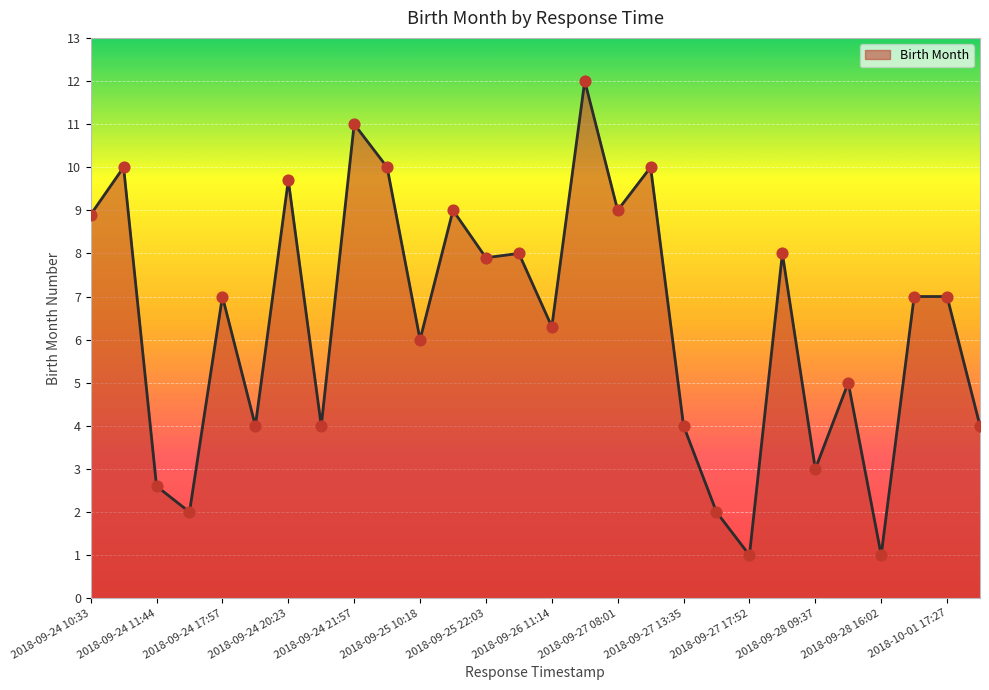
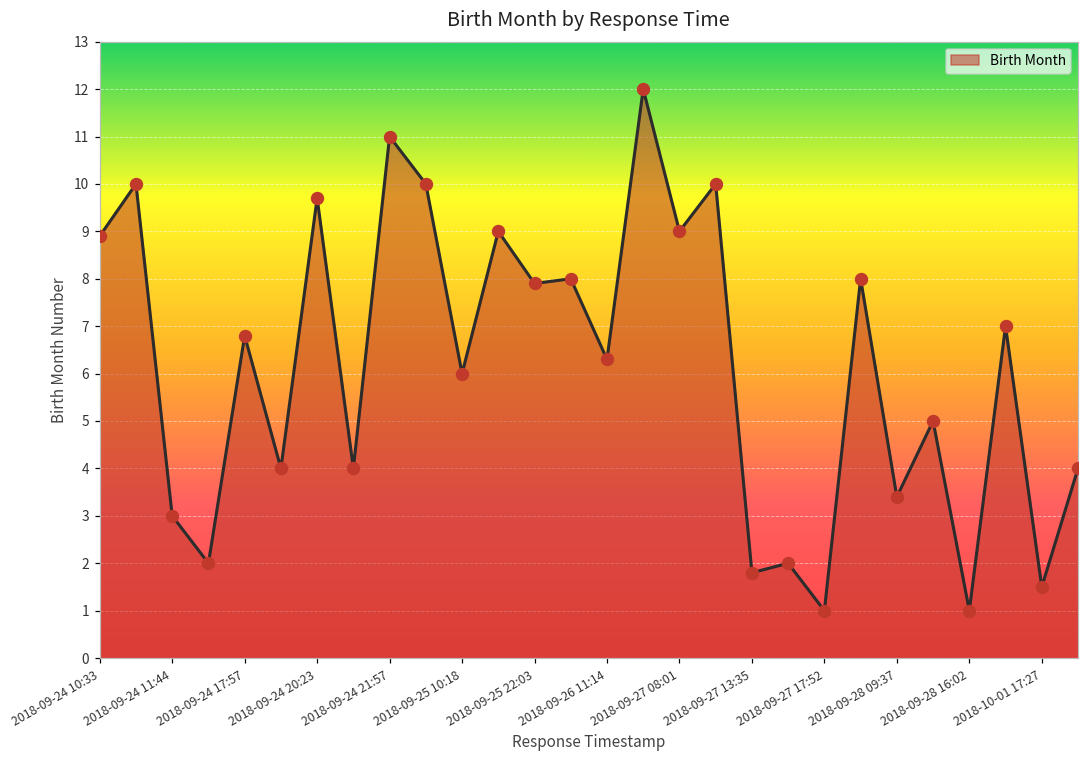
  {
    "2018-09-24 10:33": 8.9,
-   "2018-09-24 11:44": 2.6,
-   "2018-09-24 17:57": 7.0,
+   "2018-09-24 11:44": 3.0,
+   "2018-09-24 17:57": 6.8,
    "2018-09-24 20:23": 9.7,
    "2018-09-24 21:57": 11.0,
    "2018-09-25 10:18": 6.0,
    "2018-09-25 22:03": 7.9,
    "2018-09-26 11:14": 6.3,
    "2018-09-27 08:01": 9.0,
-   "2018-09-27 13:35": 4.0,
+   "2018-09-27 13:35": 1.8,
    "2018-09-27 17:52": 1.0,
-   "2018-09-28 09:37": 3.0,
+   "2018-09-28 09:37": 3.4,
    "2018-09-28 16:02": 1.0,
-   "2018-10-01 17:27": 7.0
+   "2018-10-01 17:27": 1.5
  }
